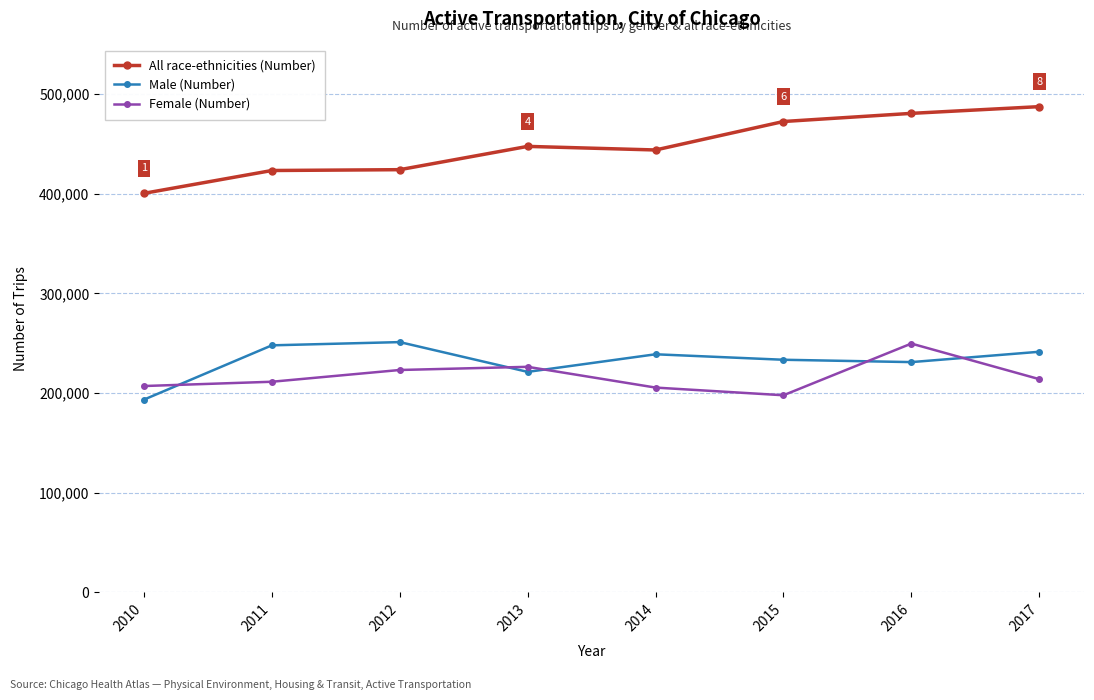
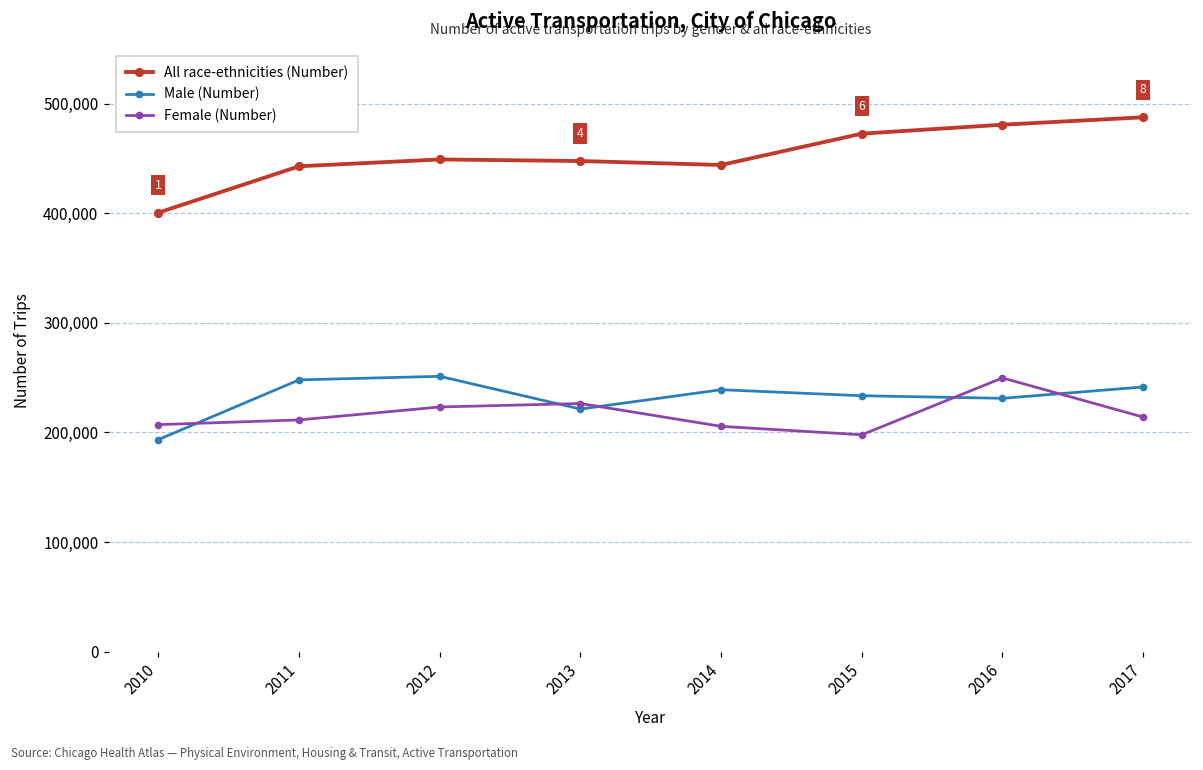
  {
    "All race-ethnicities (Number)": {
-     "2011": "420,000",
-     "2012": "420,000",
+     "2011": "440,000",
+     "2012": "450,000",
      "2014": "440,000",
      "2016": "480,000"
    },
    "Male (Number)": {
      "2010": "190,000",
      "2011": "250,000",
      "2012": "250,000",
      "2013": "220,000",
      "2014": "240,000",
      "2015": "230,000",
      "2016": "230,000",
      "2017": "240,000"
    },
    "Female (Number)": {
      "2010": "210,000",
      "2011": "210,000",
      "2012": "220,000",
      "2013": "230,000",
      "2014": "210,000",
      "2015": "200,000",
      "2016": "250,000",
      "2017": "210,000"
    }
  }
